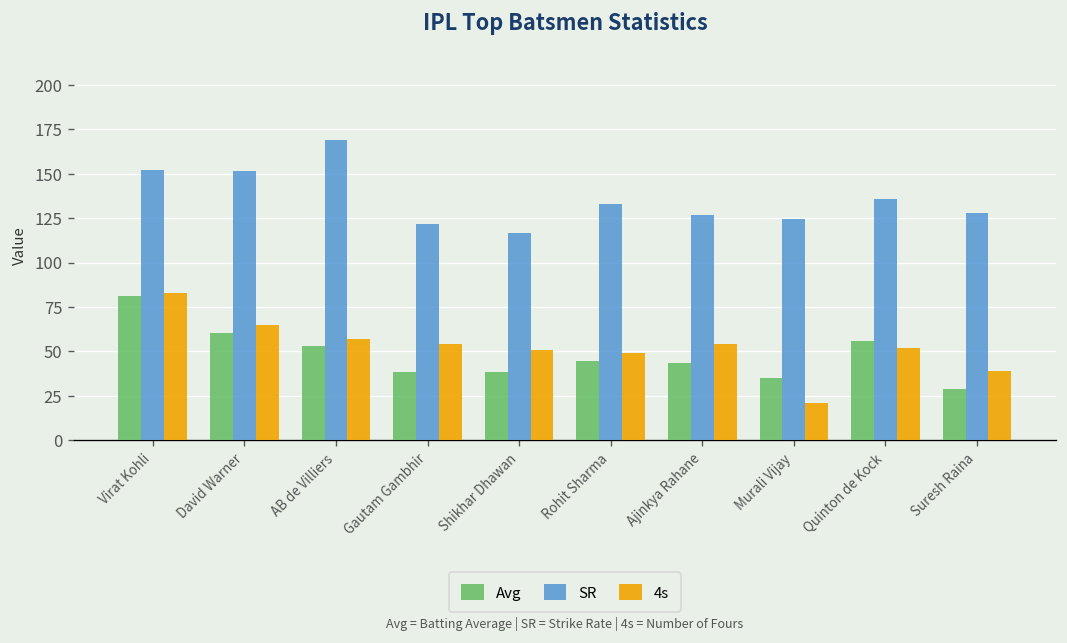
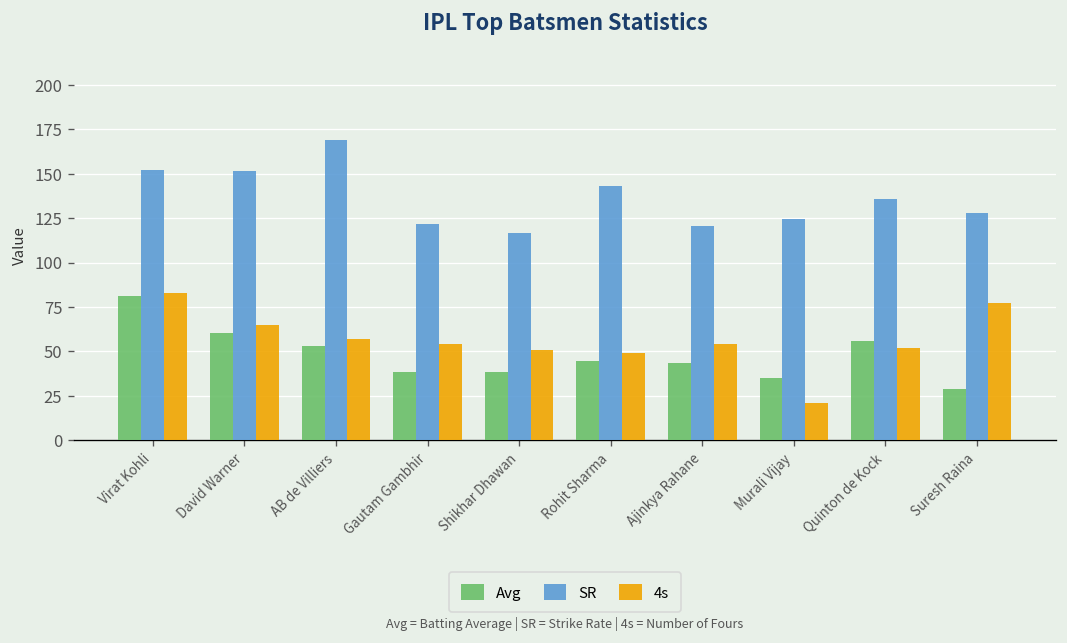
  {
    "Avg": {
      "Virat Kohli": 81,
      "David Warner": 61,
      "AB de Villiers": 53,
      "Gautam Gambhir": 39,
      "Shikhar Dhawan": 39,
      "Rohit Sharma": 44,
      "Ajinkya Rahane": 44,
      "Murali Vijay": 35,
      "Quinton de Kock": 56,
      "Suresh Raina": 29
    },
    "SR": {
      "Virat Kohli": 152,
      "David Warner": 151,
      "AB de Villiers": 169,
      "Gautam Gambhir": 122,
      "Shikhar Dhawan": 117,
-     "Rohit Sharma": 133,
-     "Ajinkya Rahane": 127,
+     "Rohit Sharma": 143,
+     "Ajinkya Rahane": 120,
      "Murali Vijay": 124,
      "Quinton de Kock": 136,
      "Suresh Raina": 128
    },
    "4s": {
      "Virat Kohli": 83,
      "David Warner": 65,
      "AB de Villiers": 57,
      "Gautam Gambhir": 54,
      "Shikhar Dhawan": 51,
      "Rohit Sharma": 49,
      "Ajinkya Rahane": 54,
      "Murali Vijay": 21,
      "Quinton de Kock": 52,
-     "Suresh Raina": 39
+     "Suresh Raina": 77
    }
  }
